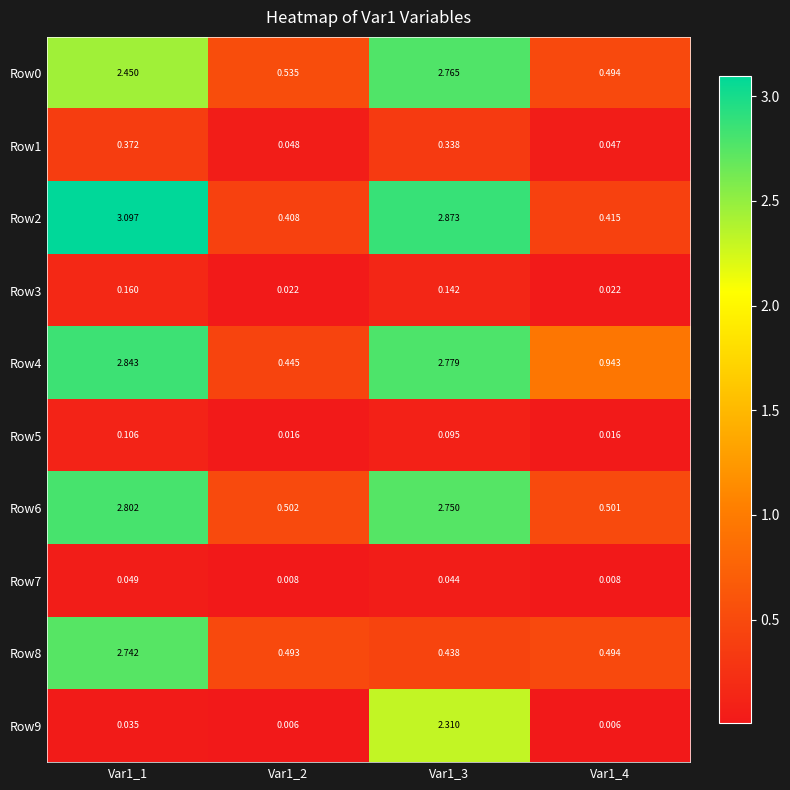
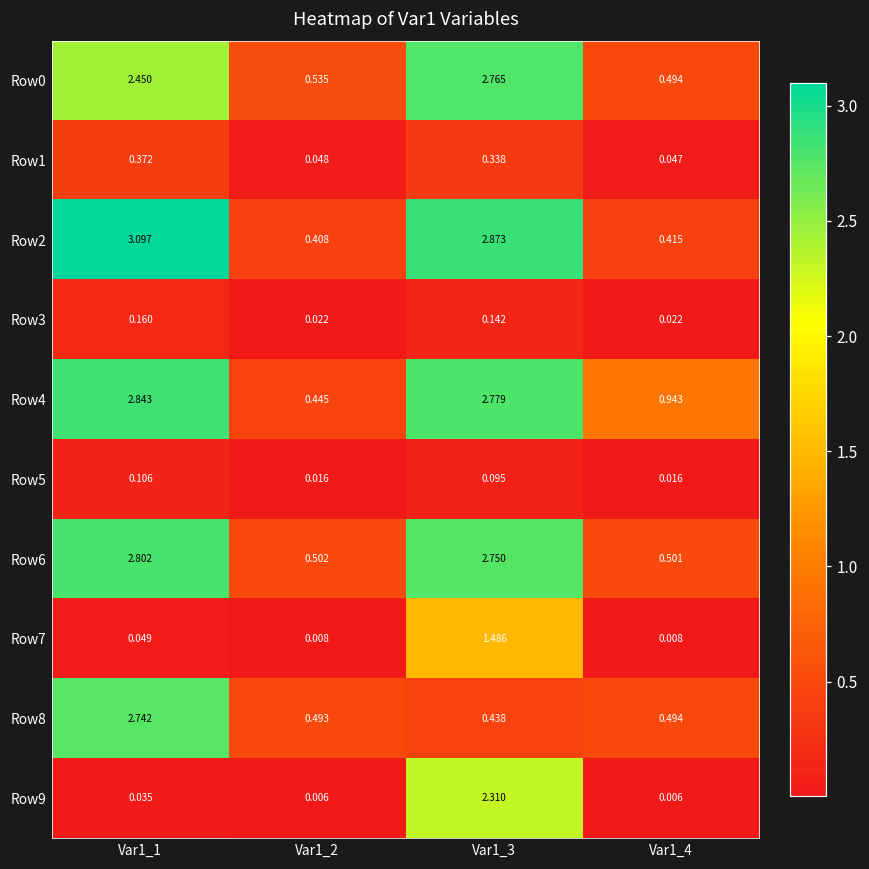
  {
    "Row0": {
      "Var1_1": 2.450,
      "Var1_2": 0.535,
      "Var1_3": 2.765,
      "Var1_4": 0.494
    },
    "Row1": {
      "Var1_1": 0.372,
      "Var1_2": 0.048,
      "Var1_3": 0.338,
      "Var1_4": 0.047
    },
    "Row2": {
      "Var1_1": 3.097,
      "Var1_2": 0.408,
      "Var1_3": 2.873,
      "Var1_4": 0.415
    },
    "Row3": {
      "Var1_1": 0.160,
      "Var1_2": 0.022,
      "Var1_3": 0.142,
      "Var1_4": 0.022
    },
    "Row4": {
      "Var1_1": 2.843,
      "Var1_2": 0.445,
      "Var1_3": 2.779,
      "Var1_4": 0.943
    },
    "Row5": {
      "Var1_1": 0.106,
      "Var1_2": 0.016,
      "Var1_3": 0.095,
      "Var1_4": 0.016
    },
    "Row6": {
      "Var1_1": 2.802,
      "Var1_2": 0.502,
      "Var1_3": 2.750,
      "Var1_4": 0.501
    },
    "Row7": {
      "Var1_1": 0.049,
      "Var1_2": 0.008,
-     "Var1_3": 0.044,
+     "Var1_3": 1.486,
      "Var1_4": 0.008
    },
    "Row8": {
      "Var1_1": 2.742,
      "Var1_2": 0.493,
      "Var1_3": 0.438,
      "Var1_4": 0.494
    },
    "Row9": {
      "Var1_1": 0.035,
      "Var1_2": 0.006,
      "Var1_3": 2.310,
      "Var1_4": 0.006
    }
  }
